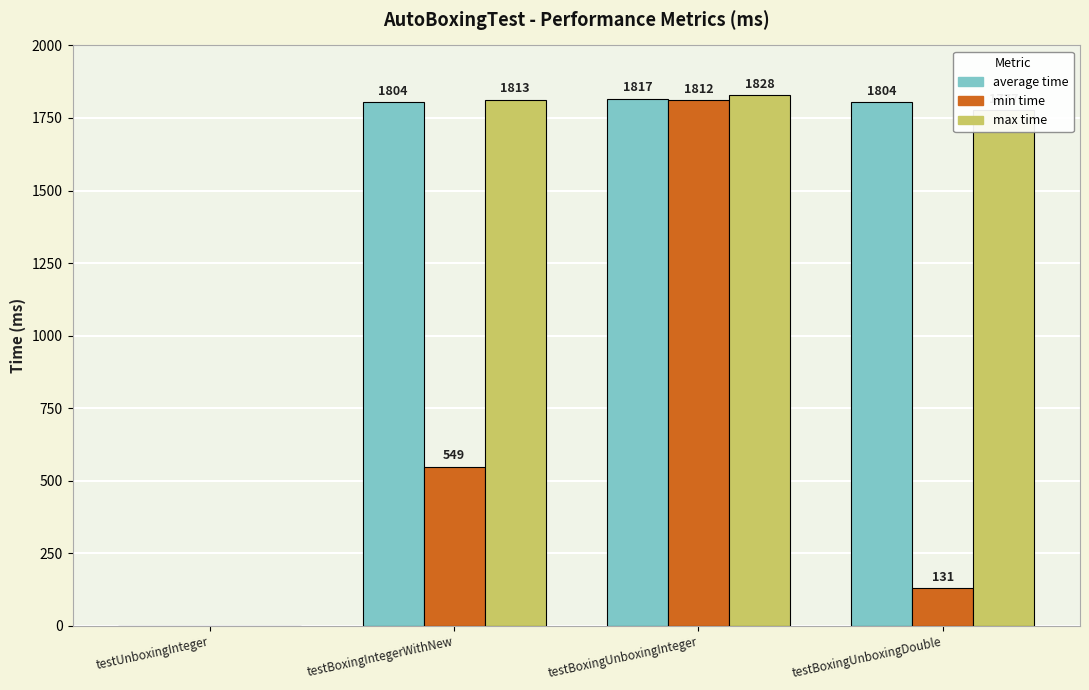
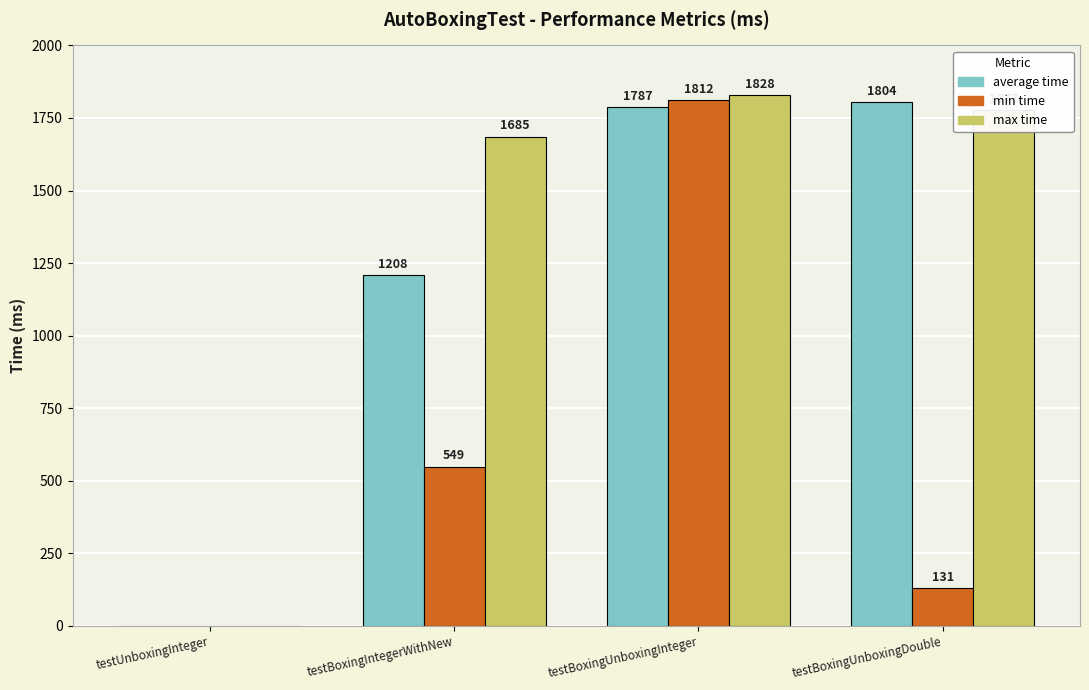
  {
    "average time": {
-     "testBoxingIntegerWithNew": 1804,
-     "testBoxingUnboxingInteger": 1817,
+     "testBoxingIntegerWithNew": 1208,
+     "testBoxingUnboxingInteger": 1787,
      "testBoxingUnboxingDouble": 1804
    },
    "min time": {
      "testBoxingIntegerWithNew": 549,
      "testBoxingUnboxingInteger": 1812,
      "testBoxingUnboxingDouble": 131
    },
    "max time": {
-     "testBoxingIntegerWithNew": 1813,
+     "testBoxingIntegerWithNew": 1685,
      "testBoxingUnboxingInteger": 1828
    }
  }
